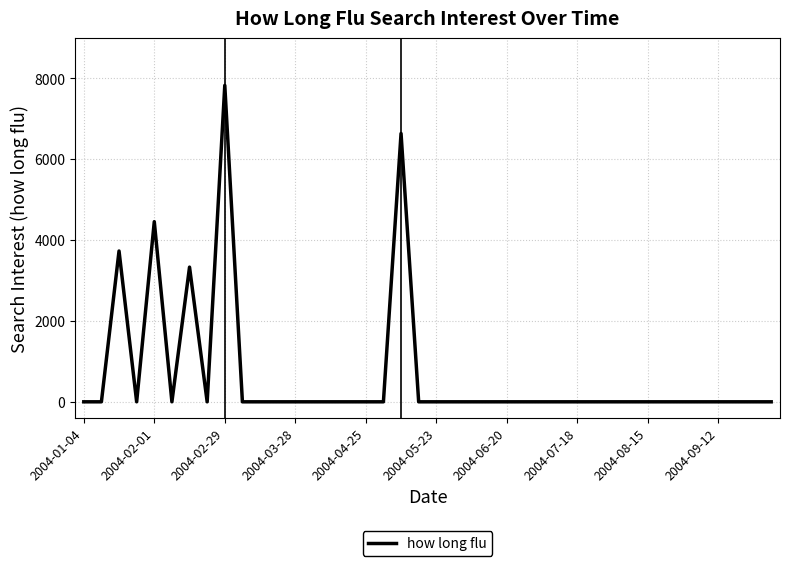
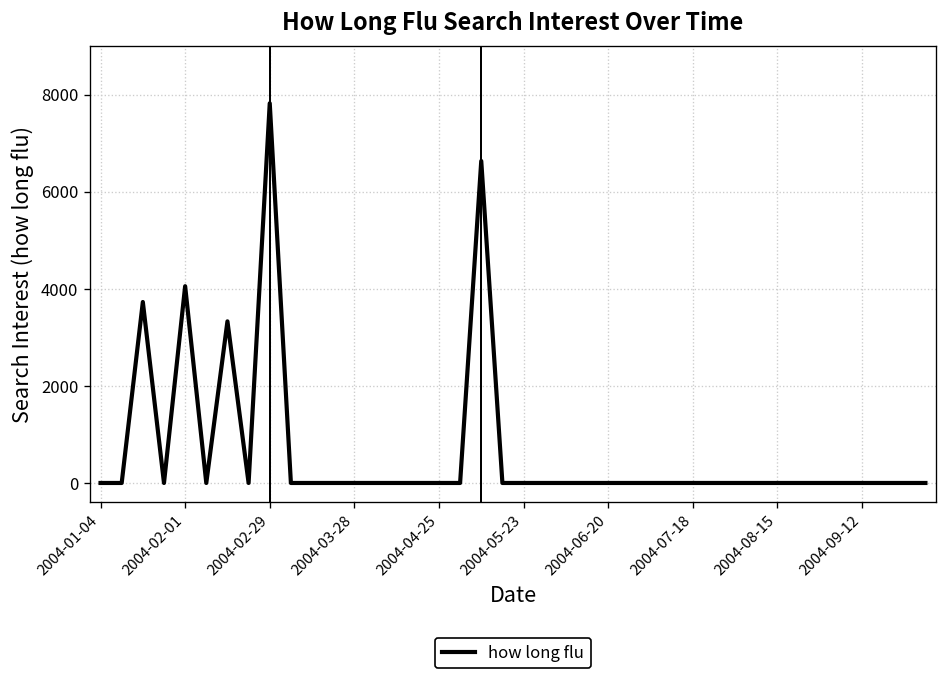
  {
    "2004-01-04": 0,
-   "2004-02-01": 4500,
+   "2004-02-01": 4100,
    "2004-02-29": 7800,
    "2004-03-28": 0,
    "2004-04-25": 0,
    "2004-05-23": 0,
    "2004-06-20": 0,
    "2004-07-18": 0,
    "2004-08-15": 0,
    "2004-09-12": 0
  }
